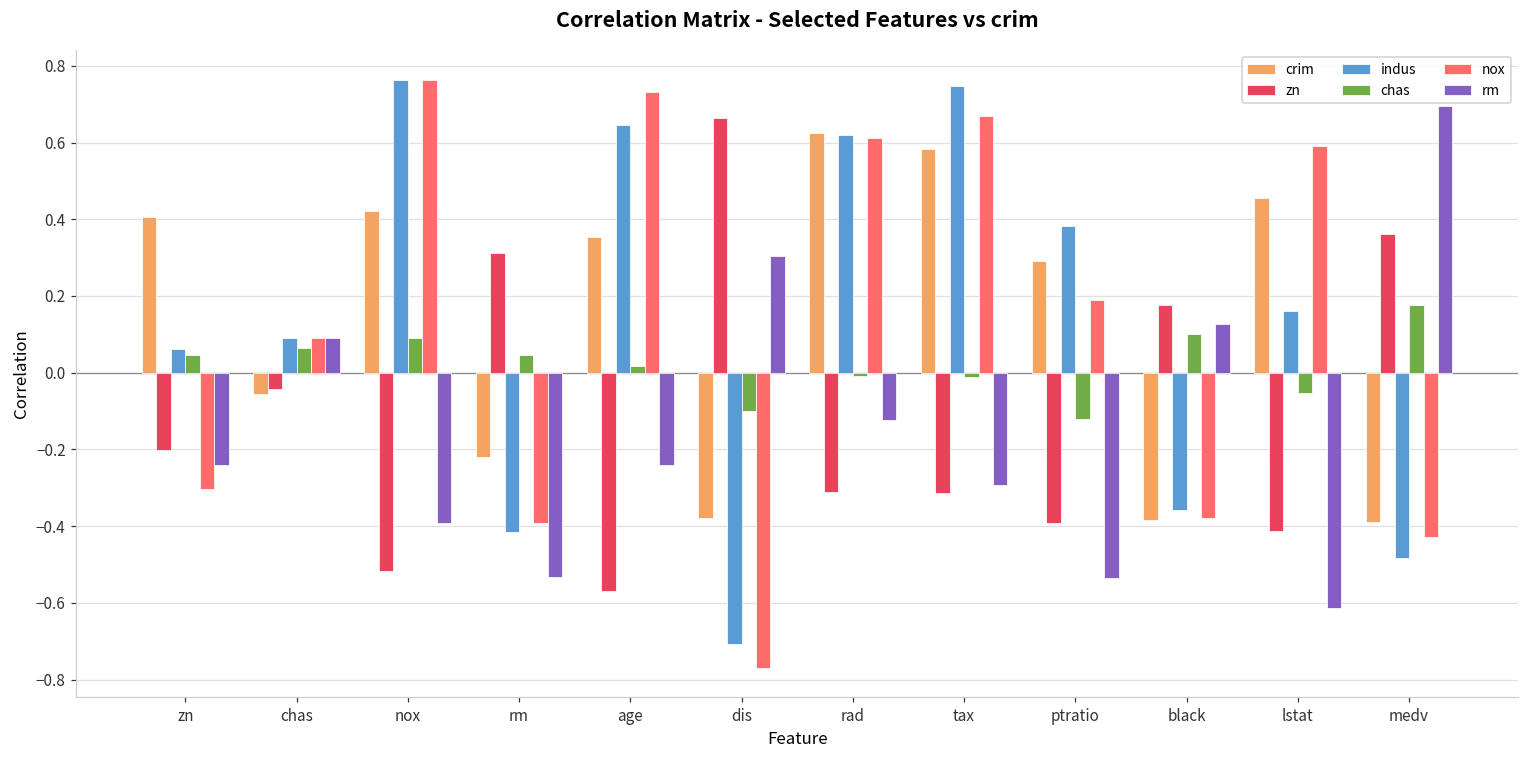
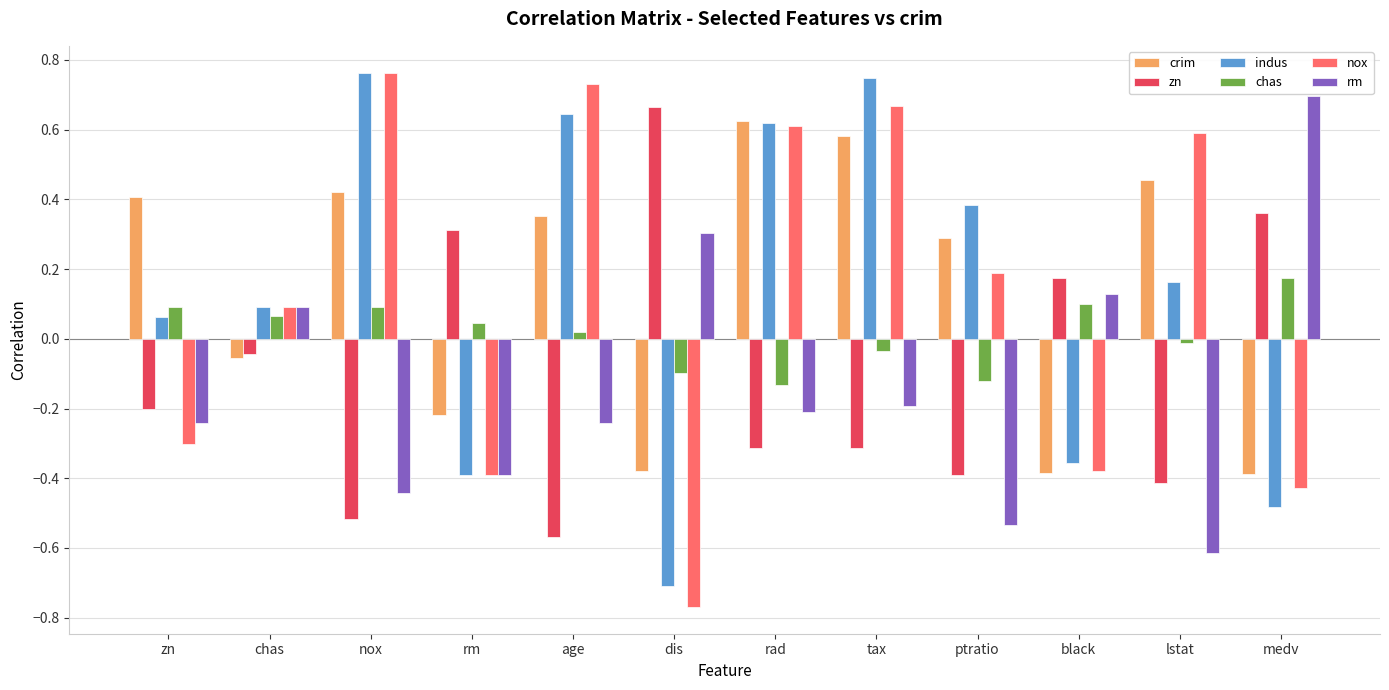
  {
    "indus": {
      "zn": 0.06,
      "chas": 0.09,
      "nox": 0.76,
-     "rm": -0.42,
+     "rm": -0.39,
      "age": 0.64,
      "dis": -0.71,
      "rad": 0.62,
      "tax": 0.75,
      "ptratio": 0.38,
      "black": -0.36,
      "lstat": 0.16,
      "medv": -0.48
    },
    "chas": {
-     "zn": 0.05,
+     "zn": 0.09,
      "chas": 0.06,
      "nox": 0.09,
      "rm": 0.05,
      "age": 0.02,
      "dis": -0.10,
-     "rad": -0.01,
-     "tax": -0.01,
+     "rad": -0.13,
+     "tax": -0.04,
      "ptratio": -0.12,
      "black": 0.10,
-     "lstat": -0.05,
+     "lstat": -0.01,
      "medv": 0.18
    },
    "rm": {
      "zn": -0.24,
      "chas": 0.09,
-     "nox": -0.39,
-     "rm": -0.53,
+     "nox": -0.44,
+     "rm": -0.39,
      "age": -0.24,
      "dis": 0.30,
-     "rad": -0.12,
-     "tax": -0.29,
+     "rad": -0.21,
+     "tax": -0.19,
      "ptratio": -0.53,
      "black": 0.13,
      "lstat": -0.61,
      "medv": 0.70
    }
  }
